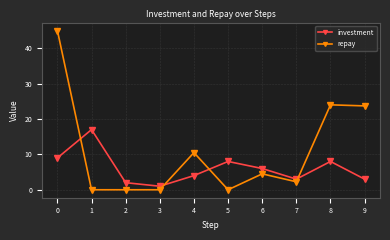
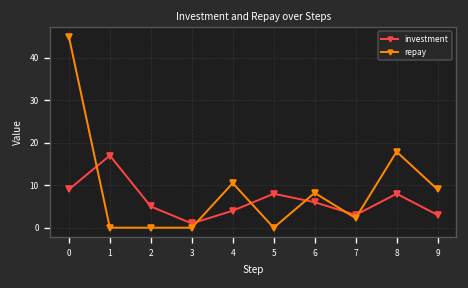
  {
    "investment": {
      "0": 9,
      "1": 17,
-     "2": 2,
+     "2": 5,
      "3": 1,
      "4": 4,
      "5": 8,
      "6": 6,
      "7": 3,
      "8": 8,
      "9": 3
    },
    "repay": {
      "0": 45,
      "1": 0,
      "2": 0,
      "3": 0,
      "4": 11,
      "5": 0,
-     "6": 5,
+     "6": 8,
      "7": 2,
-     "8": 24,
-     "9": 24
+     "8": 18,
+     "9": 9
    }
  }
